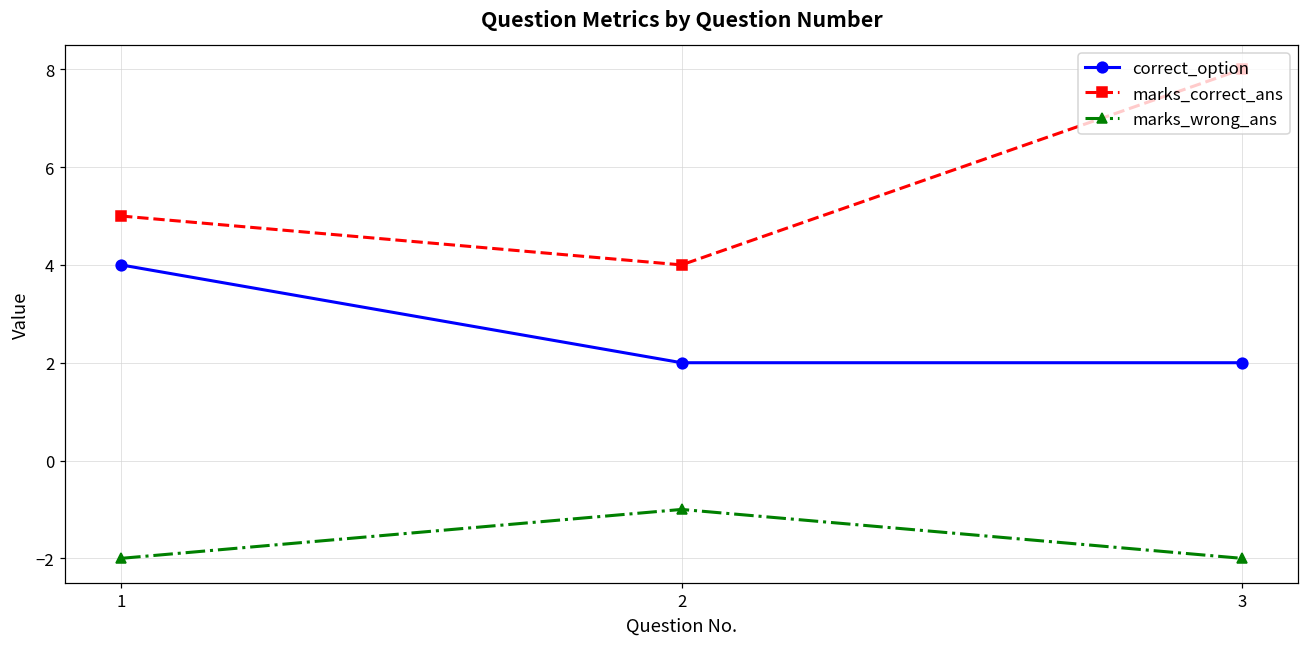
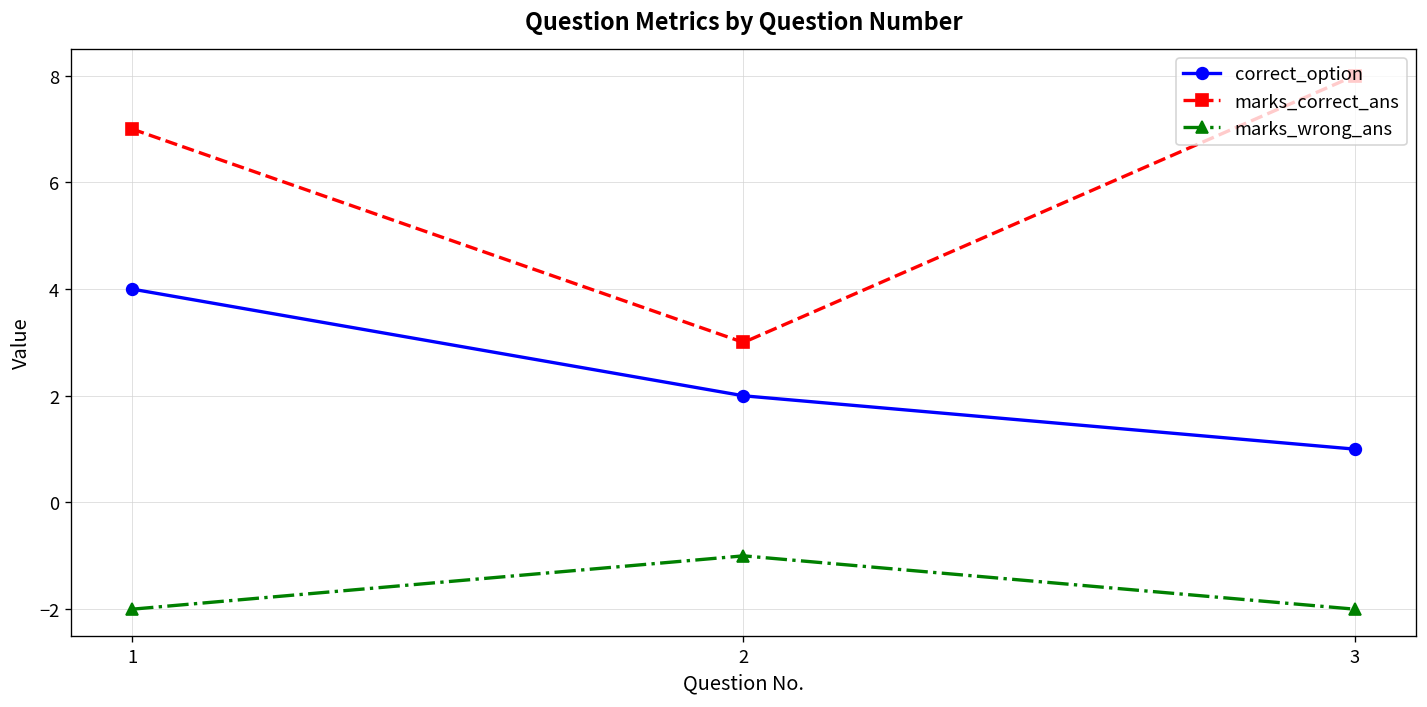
  {
    "correct_option": {
      "1": 4,
      "2": 2,
-     "3": 2
+     "3": 1
    },
    "marks_correct_ans": {
-     "1": 5,
-     "2": 4
+     "1": 7,
+     "2": 3
    },
    "marks_wrong_ans": {
      "1": -2,
      "2": -1,
      "3": -2
    }
  }
